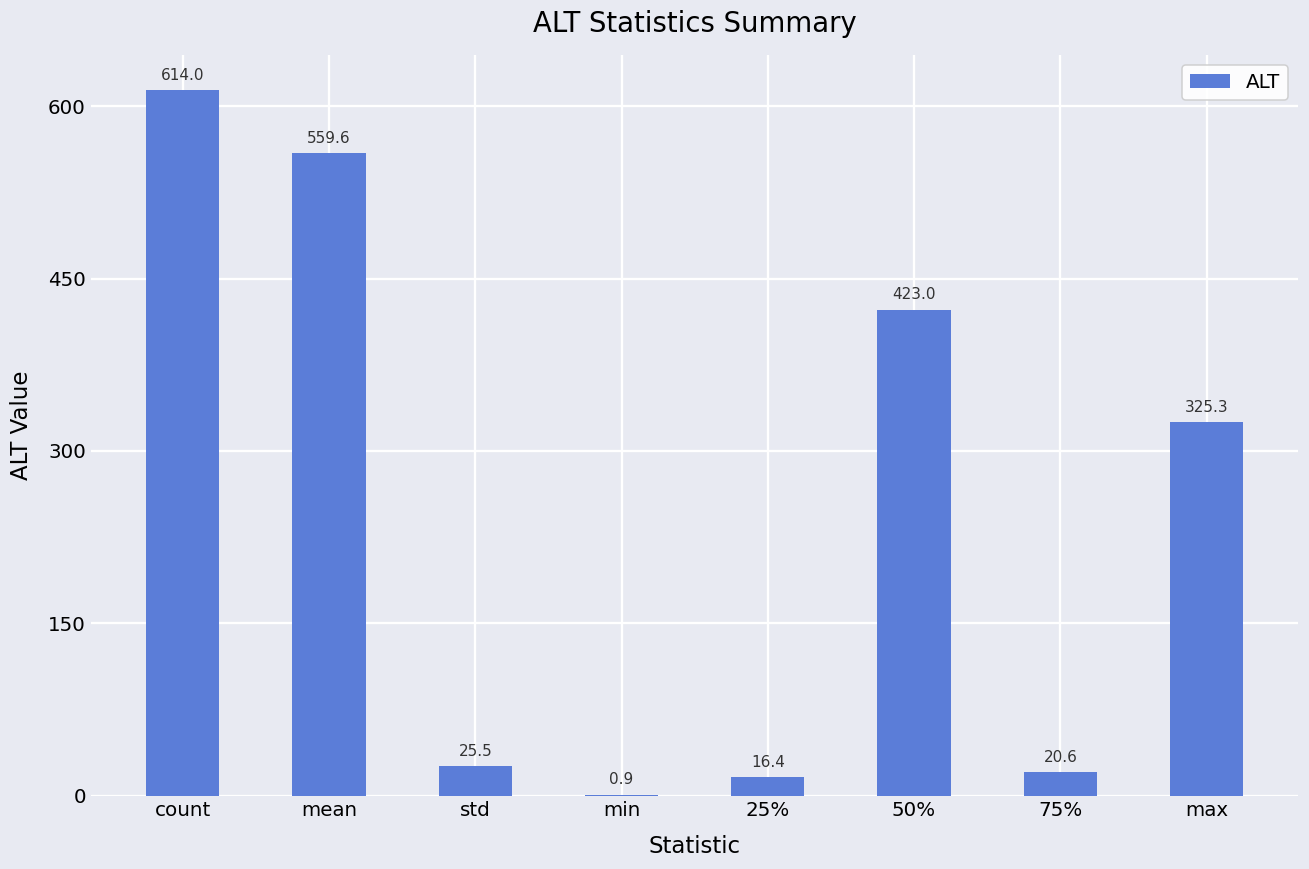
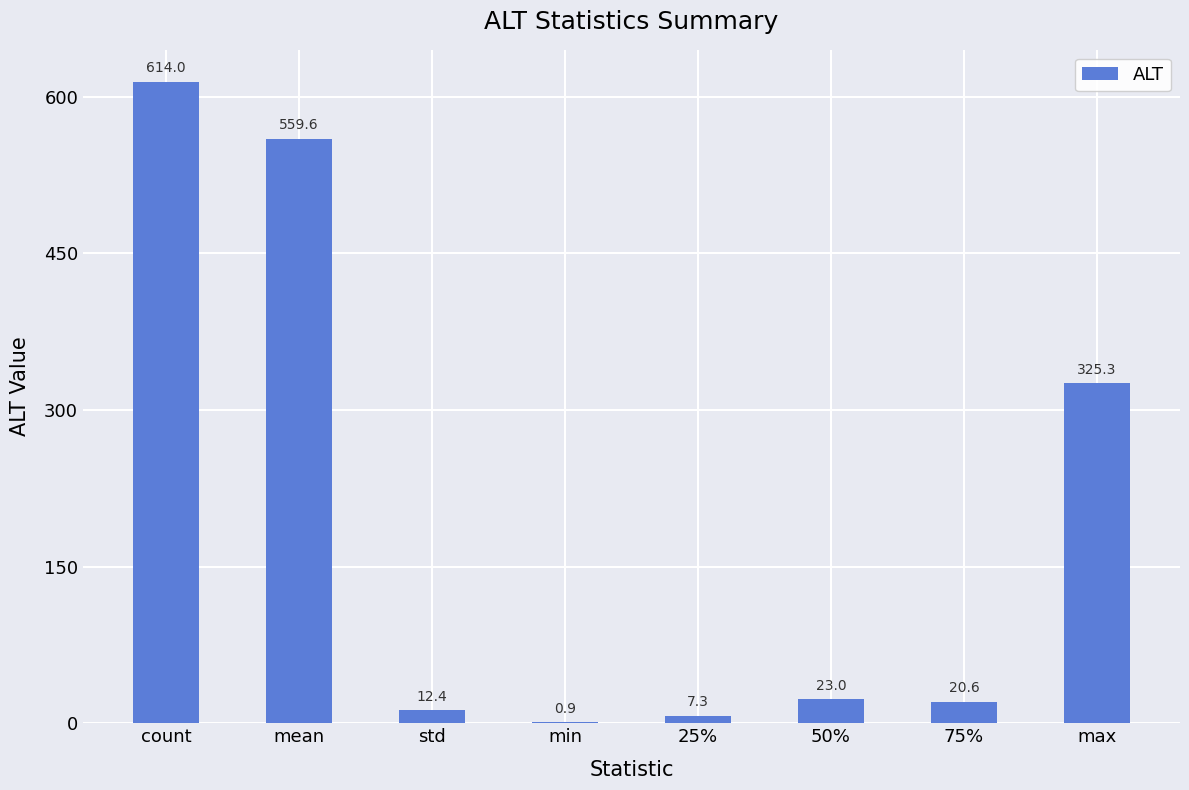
  {
    "count": 614.0,
    "mean": 559.6,
-   "std": 25.5,
+   "std": 12.4,
    "min": 0.9,
-   "25%": 16.4,
-   "50%": 423.0,
+   "25%": 7.3,
+   "50%": 23.0,
    "75%": 20.6,
    "max": 325.3
  }
